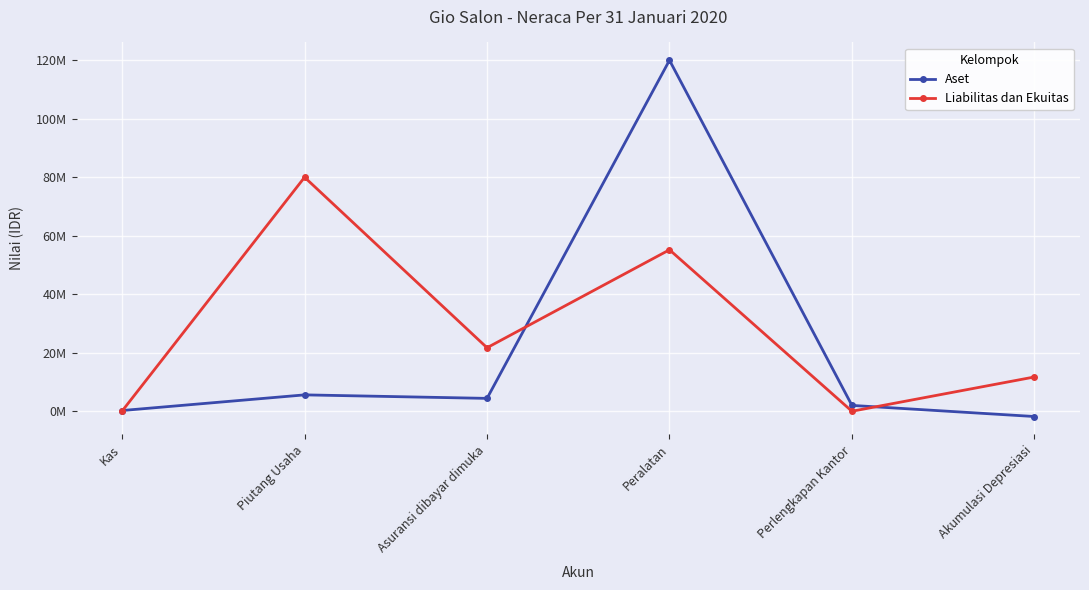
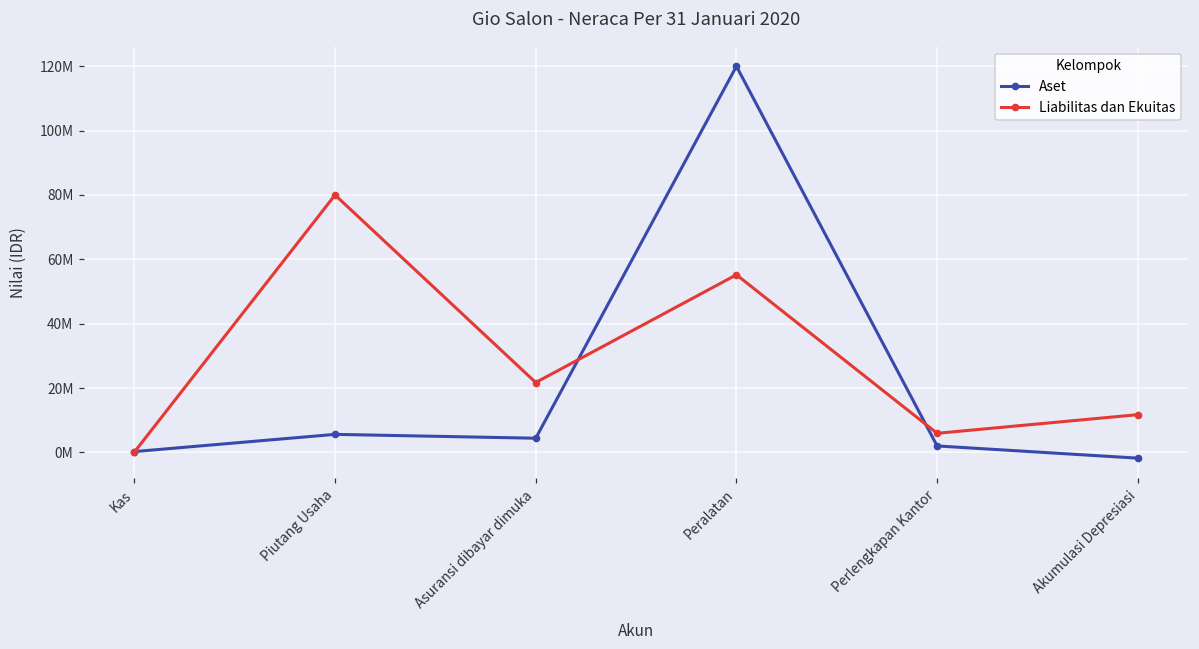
  {
    "Aset": {
      "Piutang Usaha": 6000000,
      "Asuransi dibayar dimuka": 4000000,
      "Peralatan": 120000000,
      "Perlengkapan Kantor": 2000000,
      "Akumulasi Depresiasi": -2000000
    },
    "Liabilitas dan Ekuitas": {
      "Piutang Usaha": 80000000,
      "Asuransi dibayar dimuka": 22000000,
      "Peralatan": 55000000,
-     "Perlengkapan Kantor": 0,
+     "Perlengkapan Kantor": 6000000,
      "Akumulasi Depresiasi": 12000000
    }
  }
